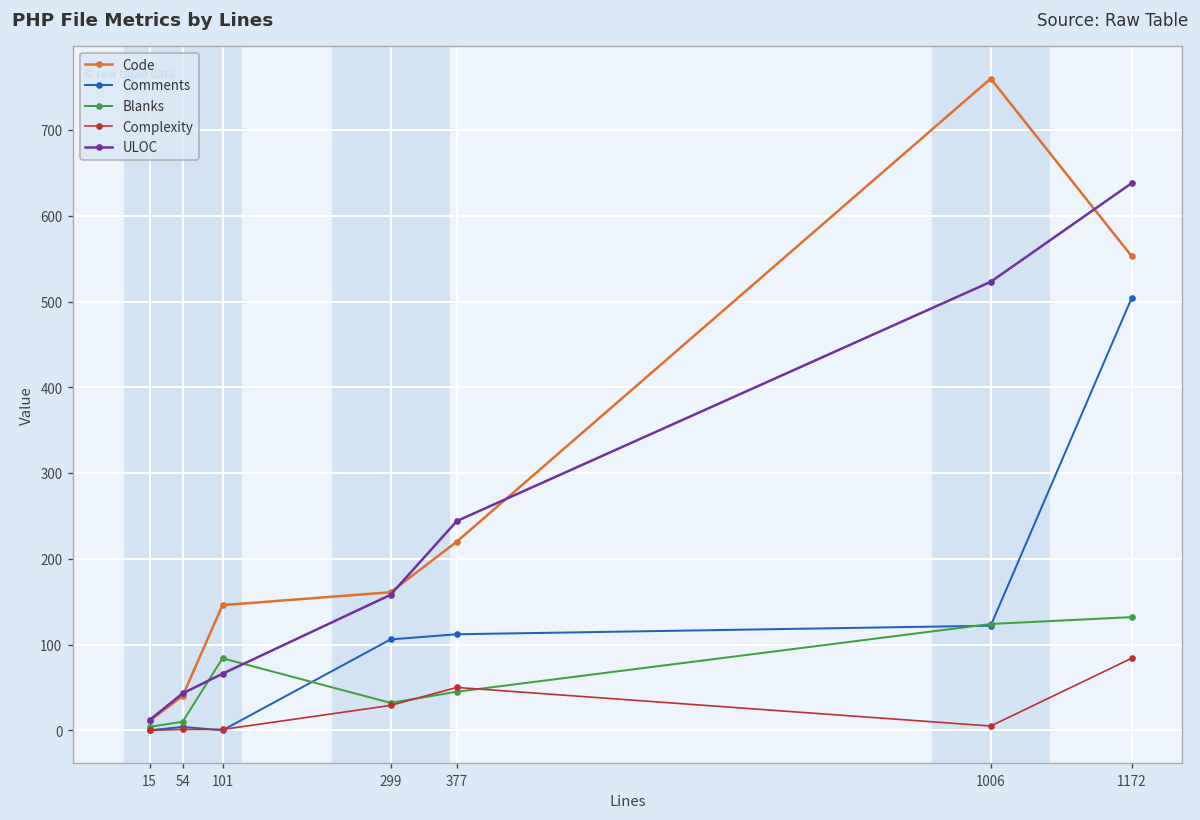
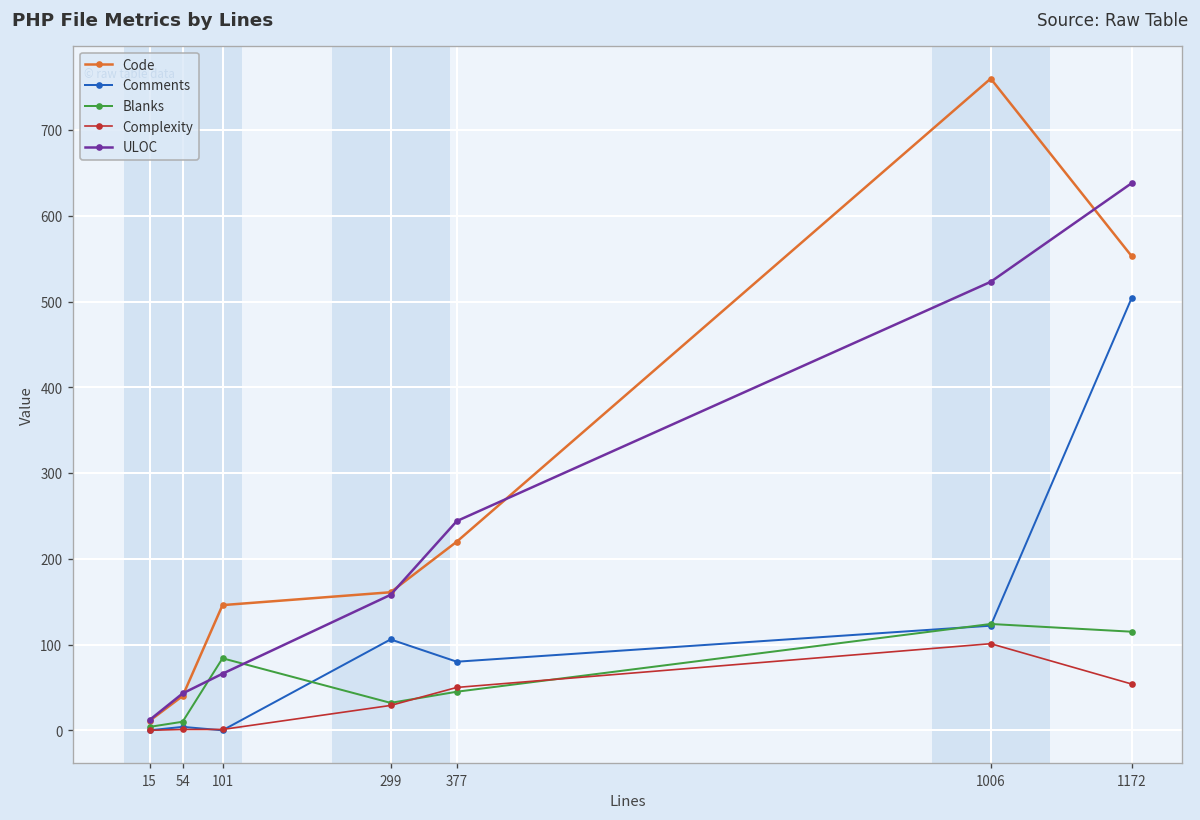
  {
    "Code": {
      "101": 150,
      "377": 220,
      "1006": 760,
      "1172": 550
    },
    "Comments": {
      "299": 110,
-     "377": 110,
+     "377": 80,
      "1172": 500
    },
    "Blanks": {
      "15": 0,
      "54": 10,
      "101": 80,
      "377": 50,
-     "1172": 130
+     "1172": 120
    },
    "Complexity": {
      "377": 50,
-     "1006": 10,
-     "1172": 80
+     "1006": 100,
+     "1172": 50
    },
    "ULOC": {
      "101": 70,
      "377": 240,
      "1006": 520,
      "1172": 640
    }
  }
